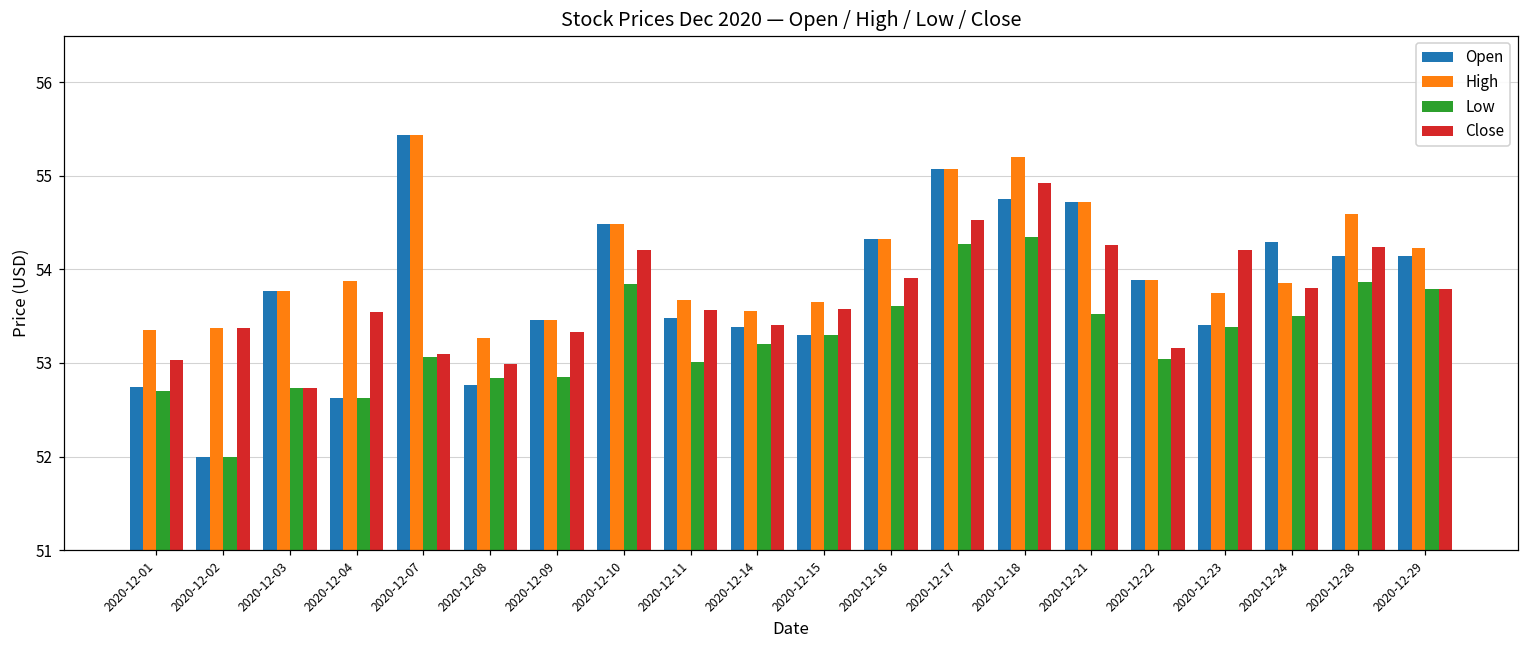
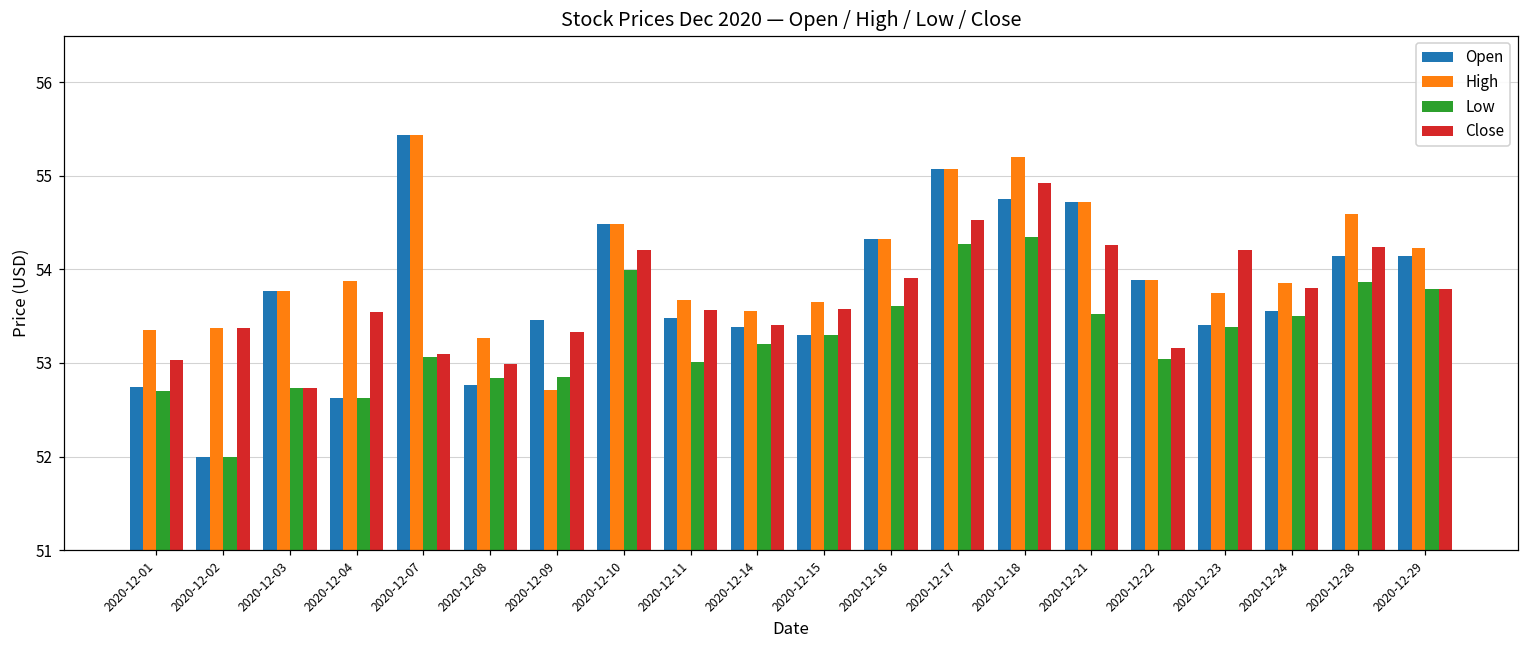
  {
    "Open": {
      "2020-12-01": 52.7,
      "2020-12-02": 52.0,
      "2020-12-03": 53.8,
      "2020-12-04": 52.6,
      "2020-12-07": 55.4,
      "2020-12-08": 52.8,
      "2020-12-09": 53.5,
      "2020-12-10": 54.5,
      "2020-12-11": 53.5,
      "2020-12-14": 53.4,
      "2020-12-15": 53.3,
      "2020-12-16": 54.3,
      "2020-12-17": 55.1,
      "2020-12-18": 54.8,
      "2020-12-21": 54.7,
      "2020-12-22": 53.9,
      "2020-12-23": 53.4,
-     "2020-12-24": 54.3,
+     "2020-12-24": 53.6,
      "2020-12-28": 54.1,
      "2020-12-29": 54.1
    },
    "High": {
      "2020-12-01": 53.4,
      "2020-12-02": 53.4,
      "2020-12-03": 53.8,
      "2020-12-04": 53.9,
      "2020-12-07": 55.4,
      "2020-12-08": 53.3,
-     "2020-12-09": 53.5,
+     "2020-12-09": 52.7,
      "2020-12-10": 54.5,
      "2020-12-11": 53.7,
      "2020-12-14": 53.6,
      "2020-12-15": 53.7,
      "2020-12-16": 54.3,
      "2020-12-17": 55.1,
      "2020-12-18": 55.2,
      "2020-12-21": 54.7,
      "2020-12-22": 53.9,
      "2020-12-23": 53.8,
      "2020-12-24": 53.9,
      "2020-12-28": 54.6,
      "2020-12-29": 54.2
    },
    "Low": {
      "2020-12-01": 52.7,
      "2020-12-02": 52.0,
      "2020-12-03": 52.7,
      "2020-12-04": 52.6,
      "2020-12-07": 53.1,
      "2020-12-08": 52.8,
      "2020-12-09": 52.9,
-     "2020-12-10": 53.8,
+     "2020-12-10": 54.0,
      "2020-12-11": 53.0,
      "2020-12-14": 53.2,
      "2020-12-15": 53.3,
      "2020-12-16": 53.6,
      "2020-12-17": 54.3,
      "2020-12-18": 54.4,
      "2020-12-21": 53.5,
      "2020-12-22": 53.0,
      "2020-12-23": 53.4,
      "2020-12-24": 53.5,
      "2020-12-28": 53.9,
      "2020-12-29": 53.8
    },
    "Close": {
      "2020-12-01": 53.0,
      "2020-12-02": 53.4,
      "2020-12-03": 52.7,
      "2020-12-04": 53.5,
      "2020-12-07": 53.1,
      "2020-12-08": 53.0,
      "2020-12-09": 53.3,
      "2020-12-10": 54.2,
      "2020-12-11": 53.6,
      "2020-12-14": 53.4,
      "2020-12-15": 53.6,
      "2020-12-16": 53.9,
      "2020-12-17": 54.5,
      "2020-12-18": 54.9,
      "2020-12-21": 54.3,
      "2020-12-22": 53.2,
      "2020-12-23": 54.2,
      "2020-12-24": 53.8,
      "2020-12-28": 54.2,
      "2020-12-29": 53.8
    }
  }
